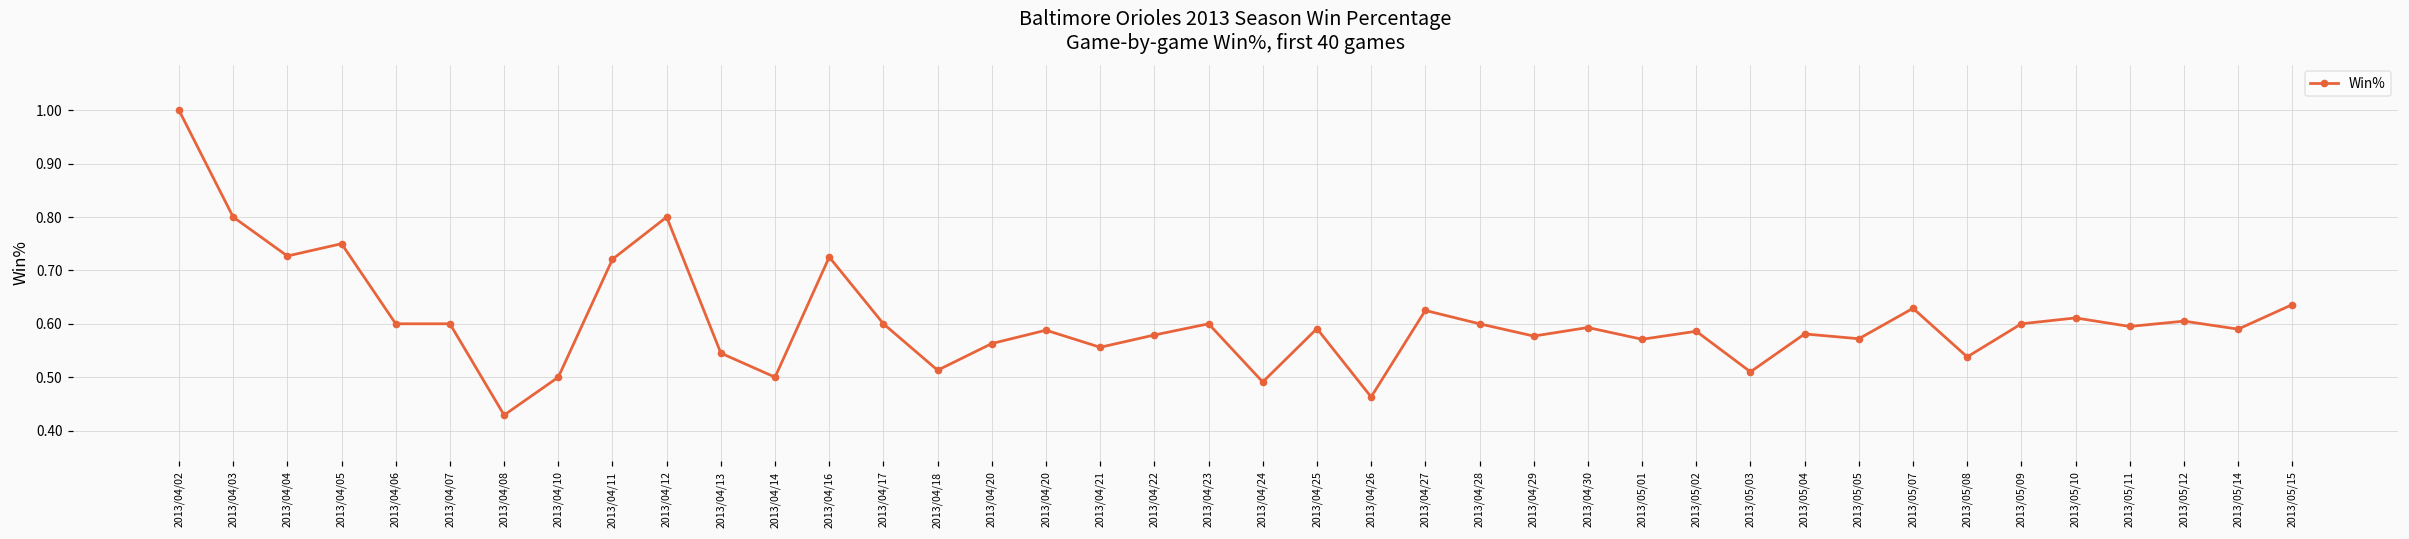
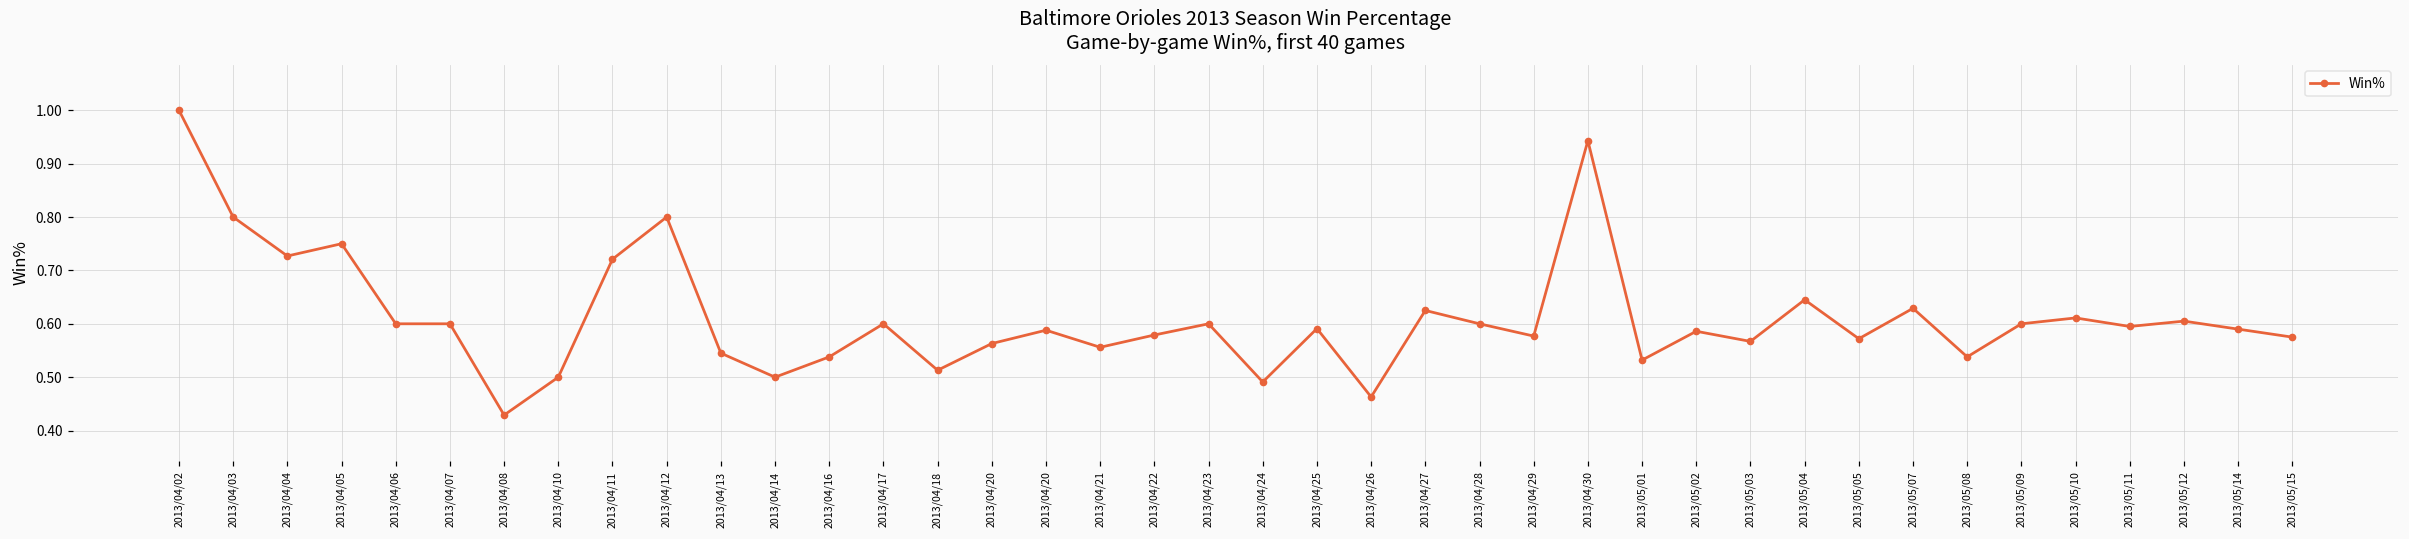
  {
    "2013/04/02": 1.00,
    "2013/04/03": 0.80,
    "2013/04/04": 0.73,
    "2013/04/05": 0.75,
    "2013/04/06": 0.60,
    "2013/04/07": 0.60,
    "2013/04/08": 0.43,
    "2013/04/10": 0.50,
    "2013/04/11": 0.72,
    "2013/04/12": 0.80,
    "2013/04/13": 0.55,
    "2013/04/14": 0.50,
-   "2013/04/16": 0.73,
+   "2013/04/16": 0.54,
    "2013/04/17": 0.60,
    "2013/04/18": 0.51,
    "2013/04/21": 0.56,
    "2013/04/22": 0.58,
    "2013/04/23": 0.60,
    "2013/04/24": 0.49,
    "2013/04/25": 0.59,
    "2013/04/26": 0.46,
    "2013/04/27": 0.63,
    "2013/04/28": 0.60,
    "2013/04/29": 0.58,
-   "2013/04/30": 0.59,
-   "2013/05/01": 0.57,
+   "2013/04/30": 0.94,
+   "2013/05/01": 0.53,
    "2013/05/02": 0.59,
-   "2013/05/03": 0.51,
-   "2013/05/04": 0.58,
+   "2013/05/03": 0.57,
+   "2013/05/04": 0.65,
    "2013/05/05": 0.57,
    "2013/05/07": 0.63,
    "2013/05/08": 0.54,
    "2013/05/09": 0.60,
    "2013/05/10": 0.61,
    "2013/05/11": 0.60,
    "2013/05/12": 0.61,
    "2013/05/14": 0.59,
-   "2013/05/15": 0.64
+   "2013/05/15": 0.58
  }
